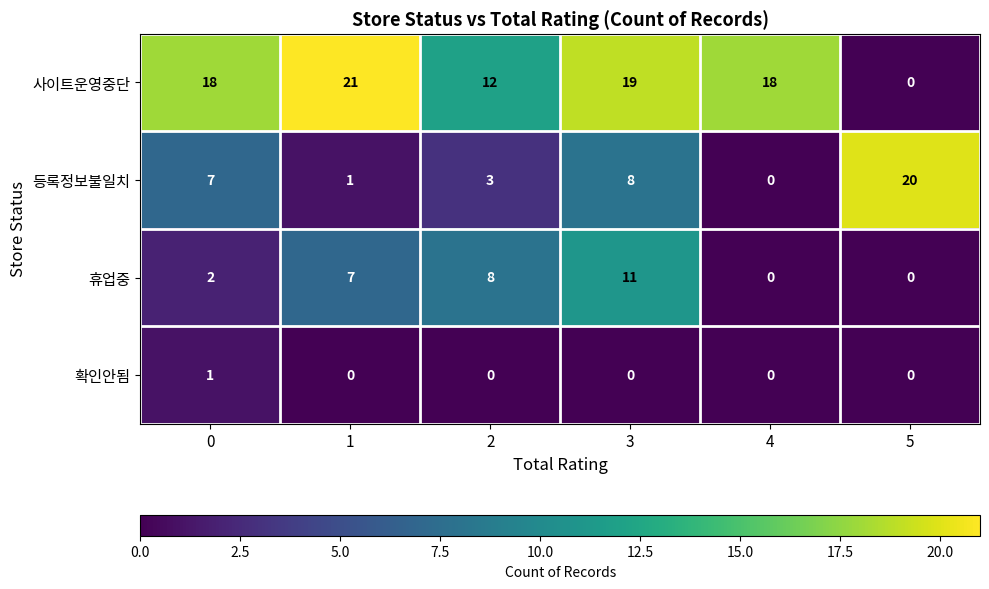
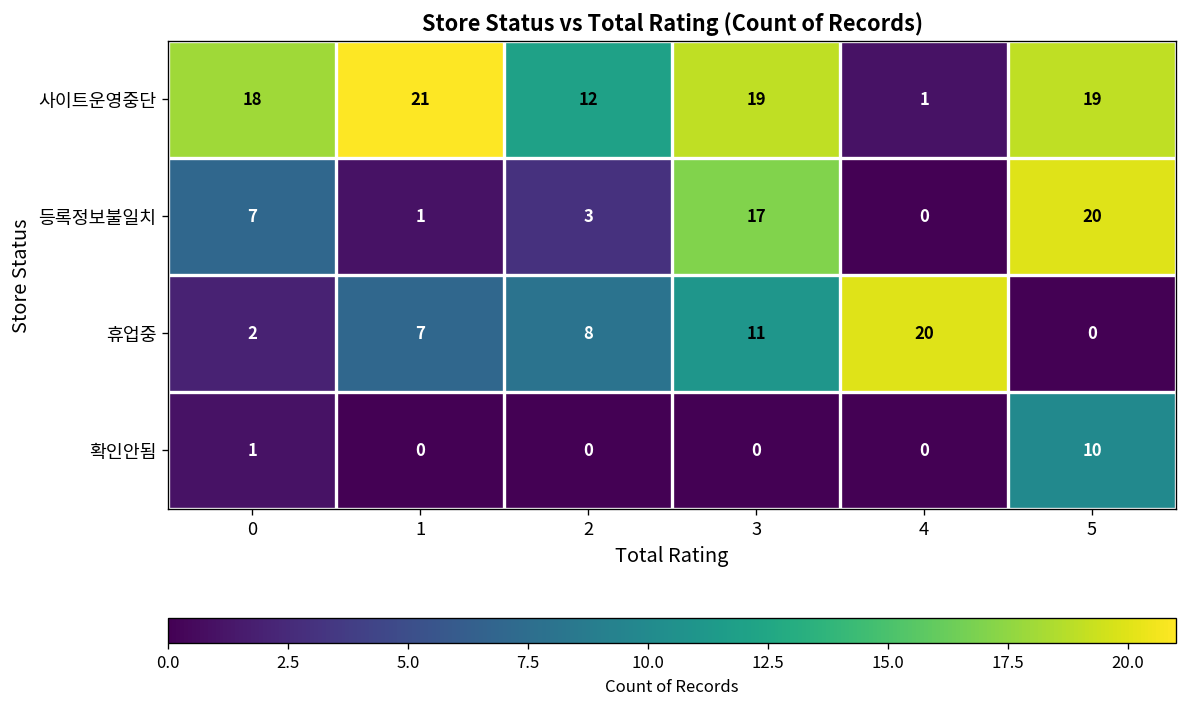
  {
    "사이트운영중단": {
      "0": 18,
      "1": 21,
      "2": 12,
      "3": 19,
-     "4": 18,
-     "5": 0
+     "4": 1,
+     "5": 19
    },
    "등록정보불일치": {
      "0": 7,
      "1": 1,
      "2": 3,
-     "3": 8,
+     "3": 17,
      "4": 0,
      "5": 20
    },
    "휴업중": {
      "0": 2,
      "1": 7,
      "2": 8,
      "3": 11,
-     "4": 0,
+     "4": 20,
      "5": 0
    },
    "확인안됨": {
      "0": 1,
      "1": 0,
      "2": 0,
      "3": 0,
      "4": 0,
-     "5": 0
+     "5": 10
    }
  }
